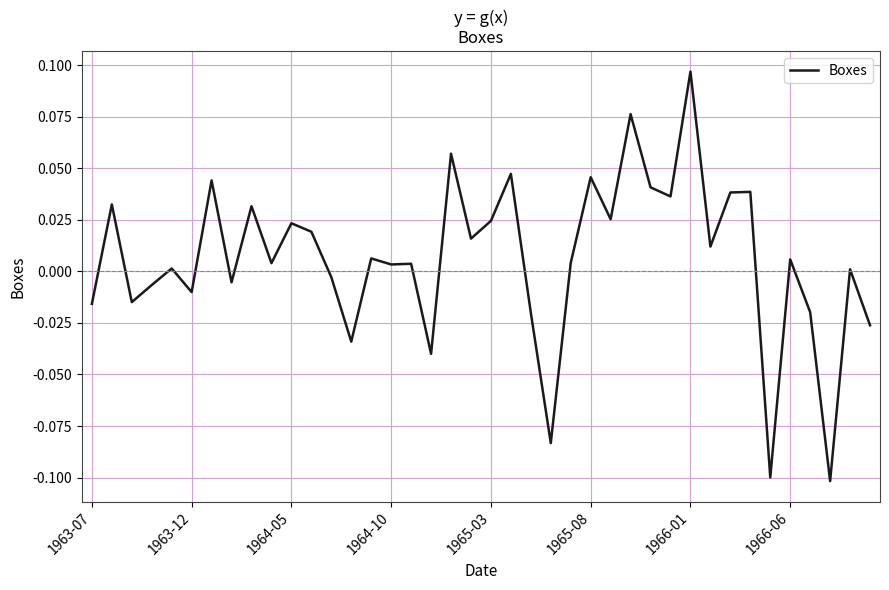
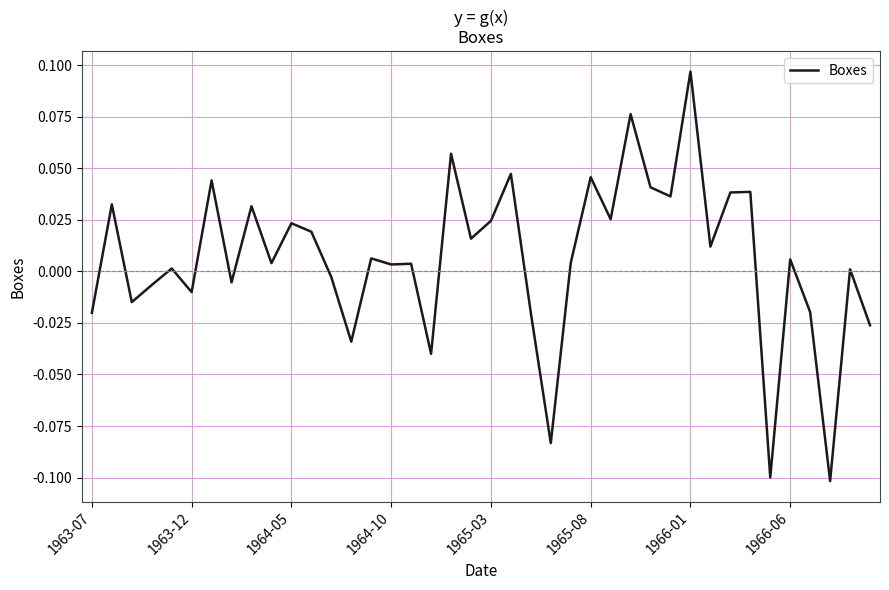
  {
-   "1963-07": -0.016,
+   "1963-07": -0.020,
    "1963-12": -0.010,
    "1964-05": 0.023,
    "1964-10": 0.003,
    "1965-03": 0.024,
    "1965-08": 0.046,
    "1966-01": 0.097,
    "1966-06": 0.006
  }
